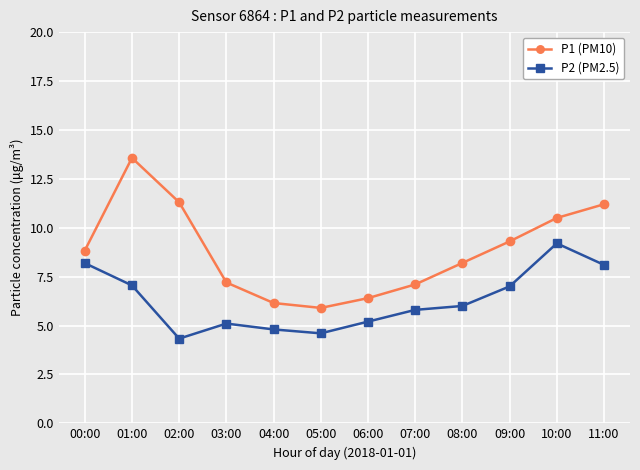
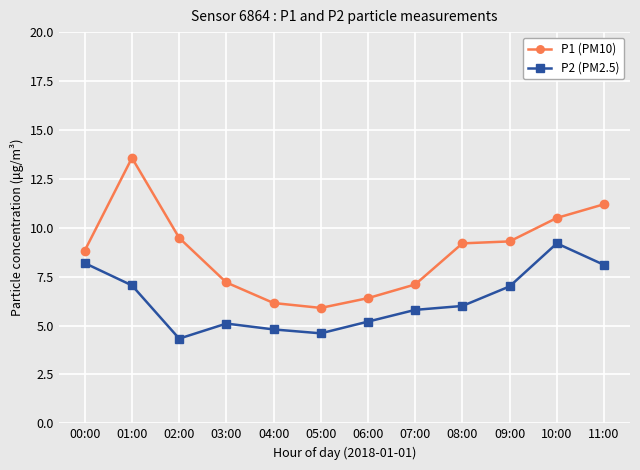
  {
    "P1 (PM10)": {
      "00:00": 8.8,
      "01:00": 13.6,
-     "02:00": 11.3,
+     "02:00": 9.5,
      "03:00": 7.2,
      "04:00": 6.2,
      "05:00": 5.9,
      "06:00": 6.4,
      "07:00": 7.1,
-     "08:00": 8.2,
+     "08:00": 9.2,
      "09:00": 9.3,
      "10:00": 10.5,
      "11:00": 11.2
    },
    "P2 (PM2.5)": {
      "00:00": 8.2,
      "01:00": 7.1,
      "02:00": 4.3,
      "03:00": 5.1,
      "04:00": 4.8,
      "05:00": 4.6,
      "06:00": 5.2,
      "07:00": 5.8,
      "08:00": 6.0,
      "09:00": 7.0,
      "10:00": 9.2,
      "11:00": 8.1
    }
  }
